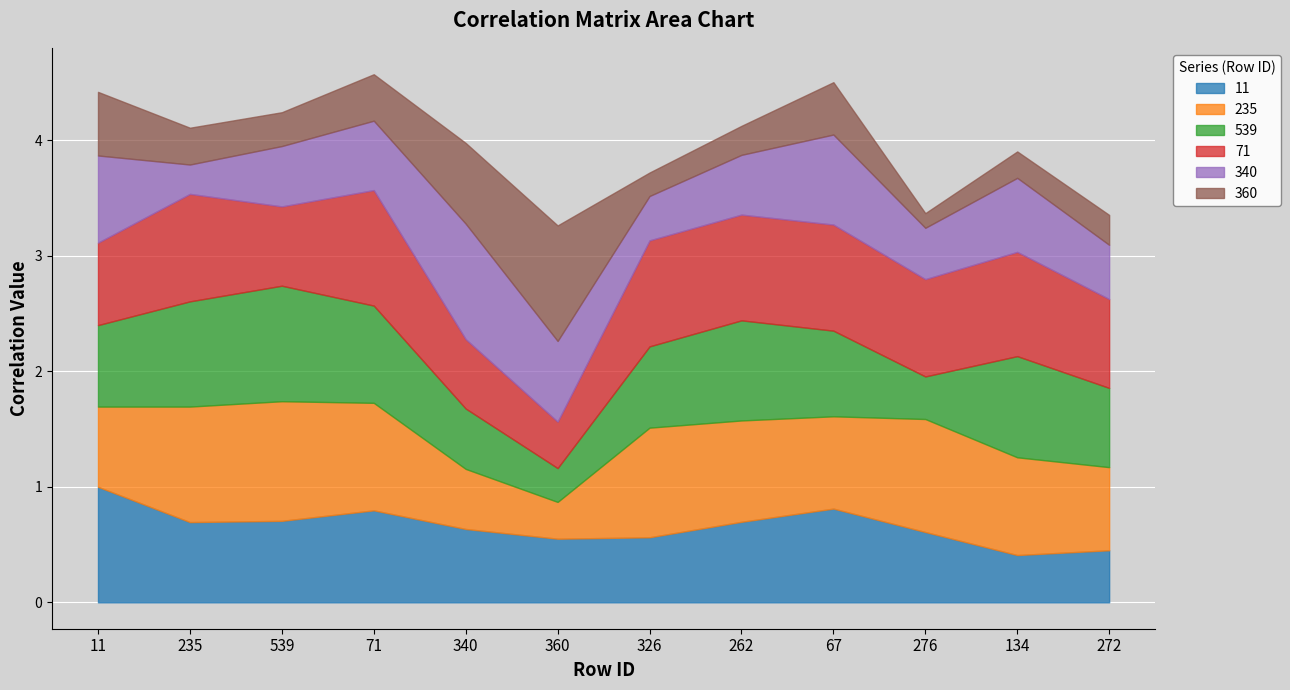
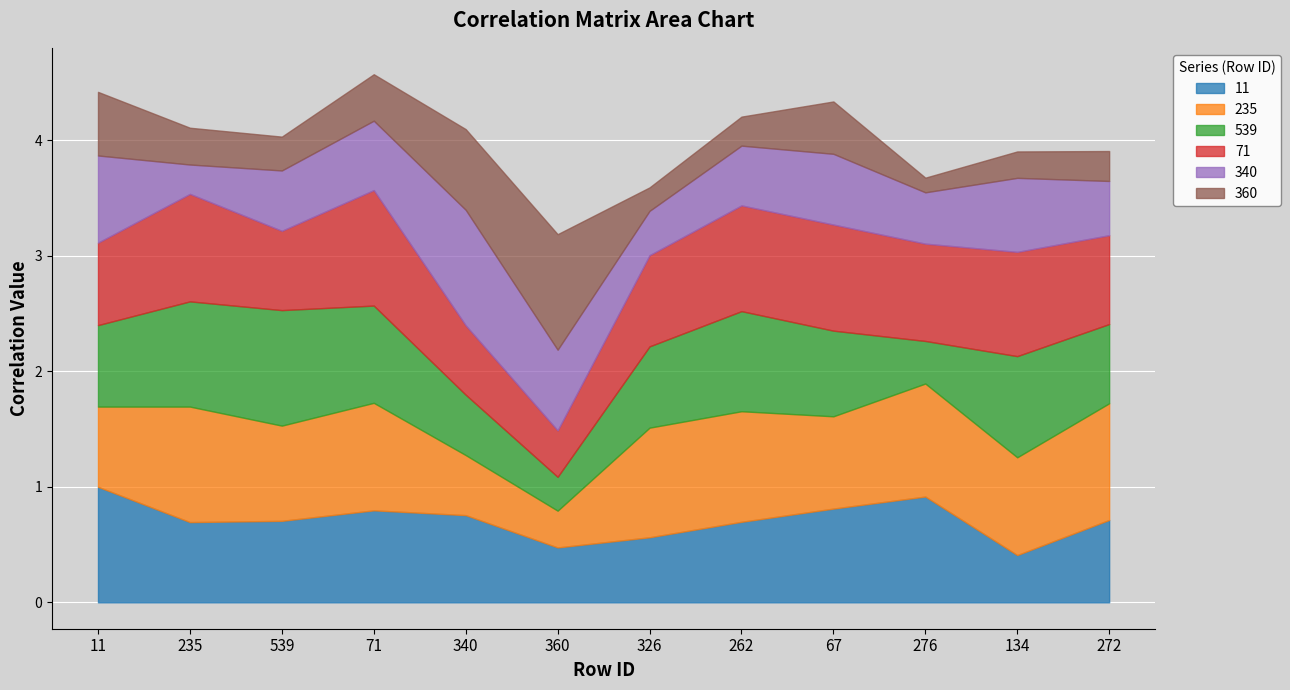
  {
    "11": {
      "11": 1.00,
      "235": 0.69,
      "539": 0.71,
      "71": 0.80,
-     "340": 0.63,
-     "360": 0.55,
+     "340": 0.75,
+     "360": 0.48,
      "326": 0.56,
      "262": 0.70,
      "67": 0.81,
-     "276": 0.61,
+     "276": 0.92,
      "134": 0.41,
-     "272": 0.45
+     "272": 0.71
    },
    "235": {
      "11": 0.69,
      "235": 1.00,
-     "539": 1.04,
+     "539": 0.82,
      "71": 0.93,
      "340": 0.52,
      "360": 0.32,
      "326": 0.95,
-     "262": 0.88,
+     "262": 0.96,
      "67": 0.80,
      "276": 0.98,
      "134": 0.85,
-     "272": 0.72
+     "272": 1.01
    },
    "539": {
      "11": 0.71,
      "235": 0.91,
      "539": 1.00,
      "71": 0.84,
      "340": 0.52,
      "360": 0.29,
      "326": 0.70,
      "262": 0.87,
      "67": 0.74,
      "276": 0.37,
      "134": 0.88,
      "272": 0.69
    },
    "71": {
      "11": 0.71,
      "235": 0.93,
      "539": 0.69,
      "71": 1.00,
      "340": 0.60,
      "360": 0.40,
-     "326": 0.92,
+     "326": 0.79,
      "262": 0.92,
      "67": 0.92,
      "276": 0.84,
      "134": 0.90,
      "272": 0.77
    },
    "340": {
      "11": 0.75,
      "235": 0.25,
      "539": 0.52,
      "71": 0.60,
      "340": 1.00,
      "360": 0.70,
      "326": 0.38,
      "262": 0.52,
-     "67": 0.78,
+     "67": 0.61,
      "276": 0.44,
      "134": 0.64,
      "272": 0.47
    },
    "360": {
      "11": 0.55,
      "235": 0.32,
      "539": 0.29,
      "71": 0.40,
      "340": 0.70,
      "360": 1.00,
      "326": 0.20,
      "262": 0.25,
      "67": 0.45,
      "276": 0.13,
      "134": 0.23,
      "272": 0.26
    }
  }
